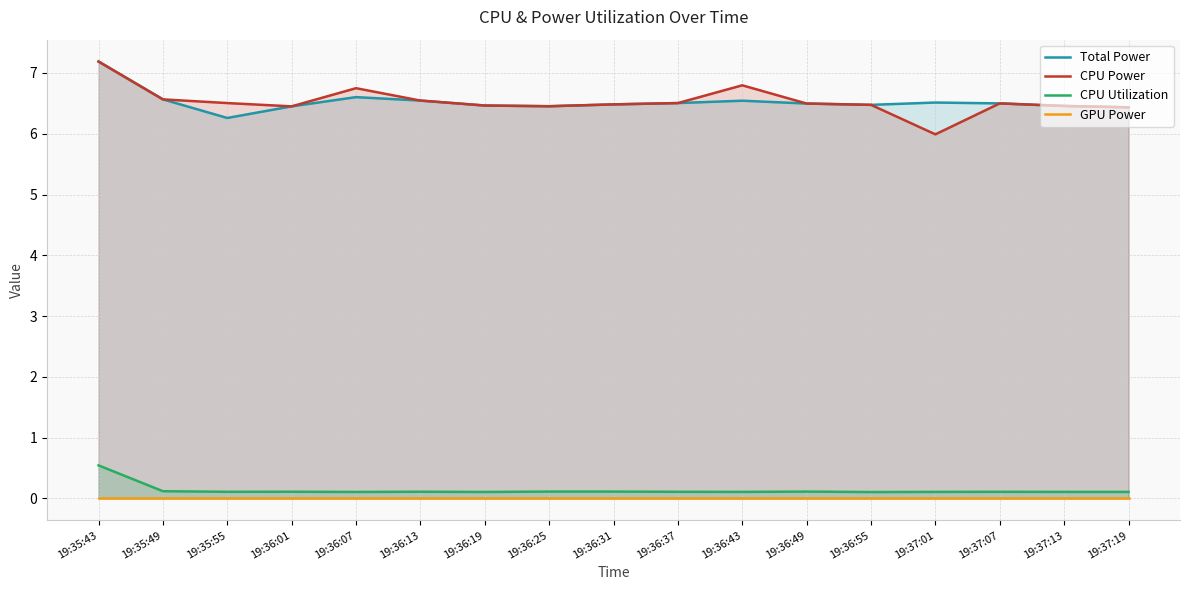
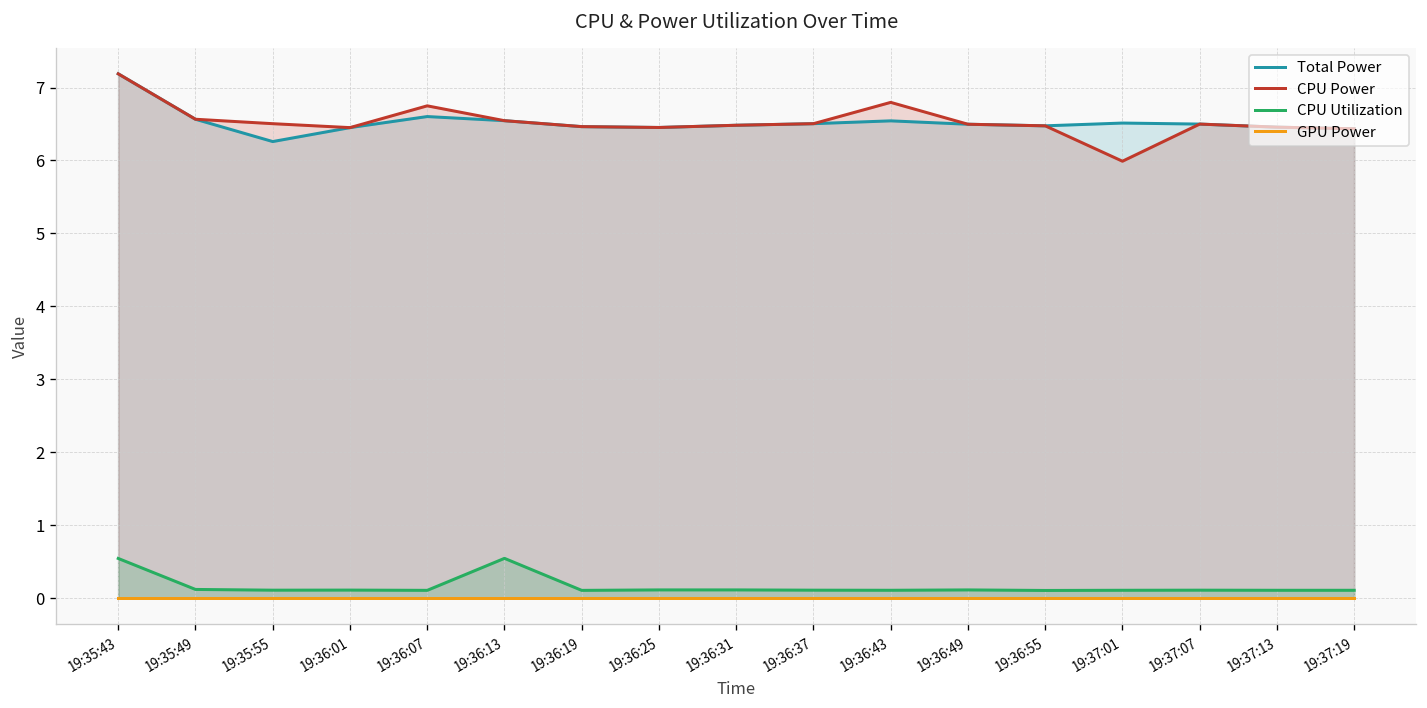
  {
    "Total Power": {
      "19:35:55": 6.3,
      "19:36:07": 6.6,
      "19:36:43": 6.5,
      "19:37:01": 6.5
    },
    "CPU Power": {
      "19:35:55": 6.5,
      "19:36:07": 6.7,
      "19:36:43": 6.8,
      "19:37:01": 6.0
    },
    "CPU Utilization": {
      "19:35:43": 0.5,
      "19:35:49": 0.1,
      "19:35:55": 0.1,
      "19:36:01": 0.1,
      "19:36:07": 0.1,
-     "19:36:13": 0.1,
+     "19:36:13": 0.5,
      "19:36:19": 0.1,
      "19:36:25": 0.1,
      "19:36:31": 0.1,
      "19:36:37": 0.1,
      "19:36:43": 0.1,
      "19:36:49": 0.1,
      "19:36:55": 0.1,
      "19:37:01": 0.1,
      "19:37:07": 0.1,
      "19:37:13": 0.1,
      "19:37:19": 0.1
    },
    "GPU Power": {
      "19:35:43": 0.0,
      "19:35:49": 0.0,
      "19:35:55": 0.0,
      "19:36:01": 0.0,
      "19:36:07": 0.0,
      "19:36:13": 0.0,
      "19:36:19": 0.0,
      "19:36:25": 0.0,
      "19:36:31": 0.0,
      "19:36:37": 0.0,
      "19:36:43": 0.0,
      "19:36:49": 0.0,
      "19:36:55": 0.0,
      "19:37:01": 0.0,
      "19:37:07": 0.0,
      "19:37:13": 0.0,
      "19:37:19": 0.0
    }
  }
